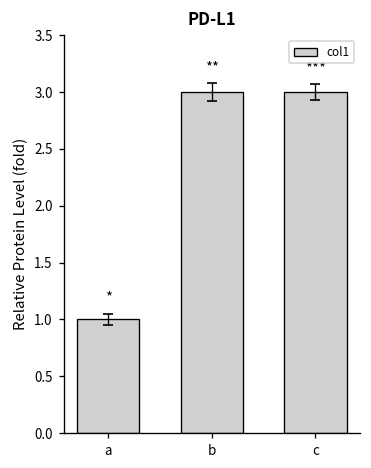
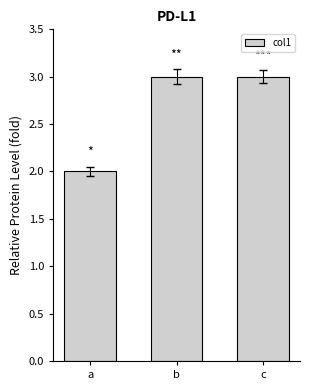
  {
    "col1": {
-     "a": 1,
+     "a": 2,
      "b": 3,
      "c": 3
    }
  }
